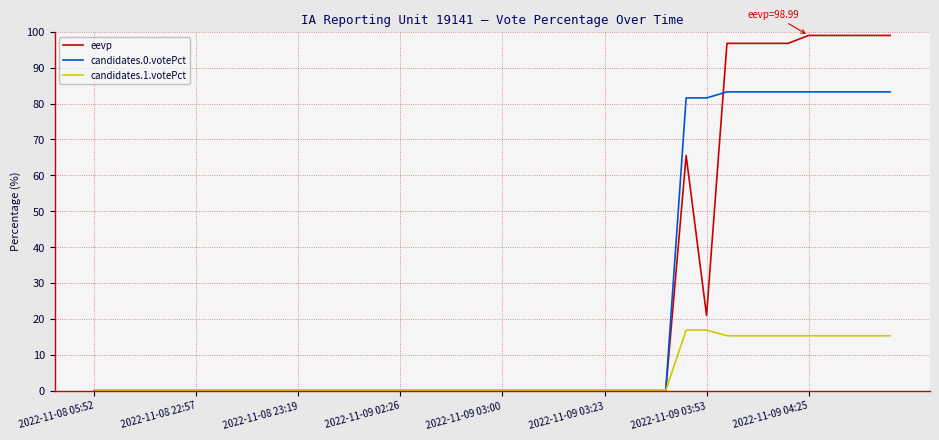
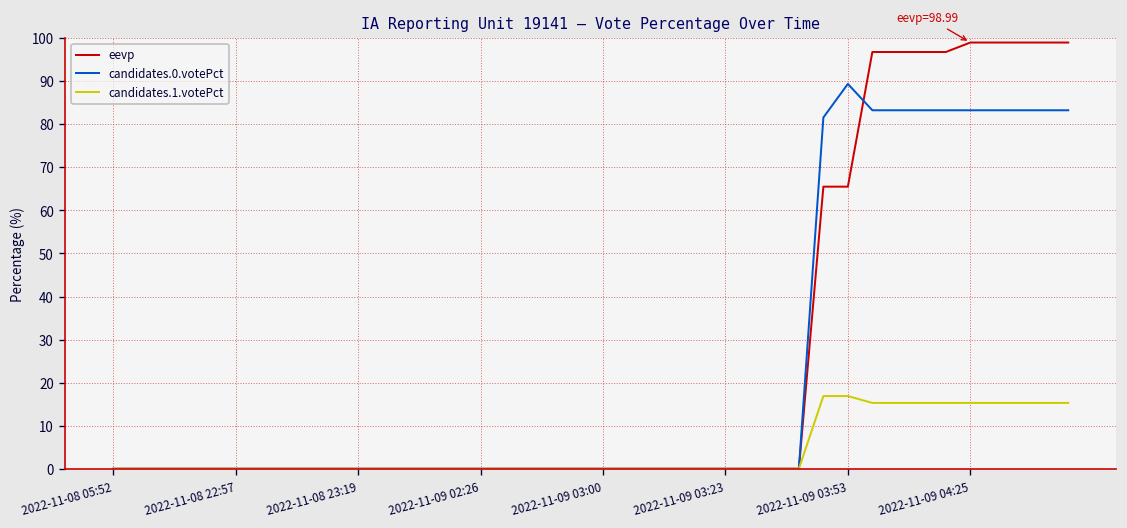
  {
    "eevp": {
-     "2022-11-09 03:53": 21
+     "2022-11-09 03:53": 66
    },
    "candidates.0.votePct": {
-     "2022-11-09 03:53": 82
+     "2022-11-09 03:53": 89
    },
    "candidates.1.votePct": {
      "2022-11-09 03:53": 17
    }
  }
